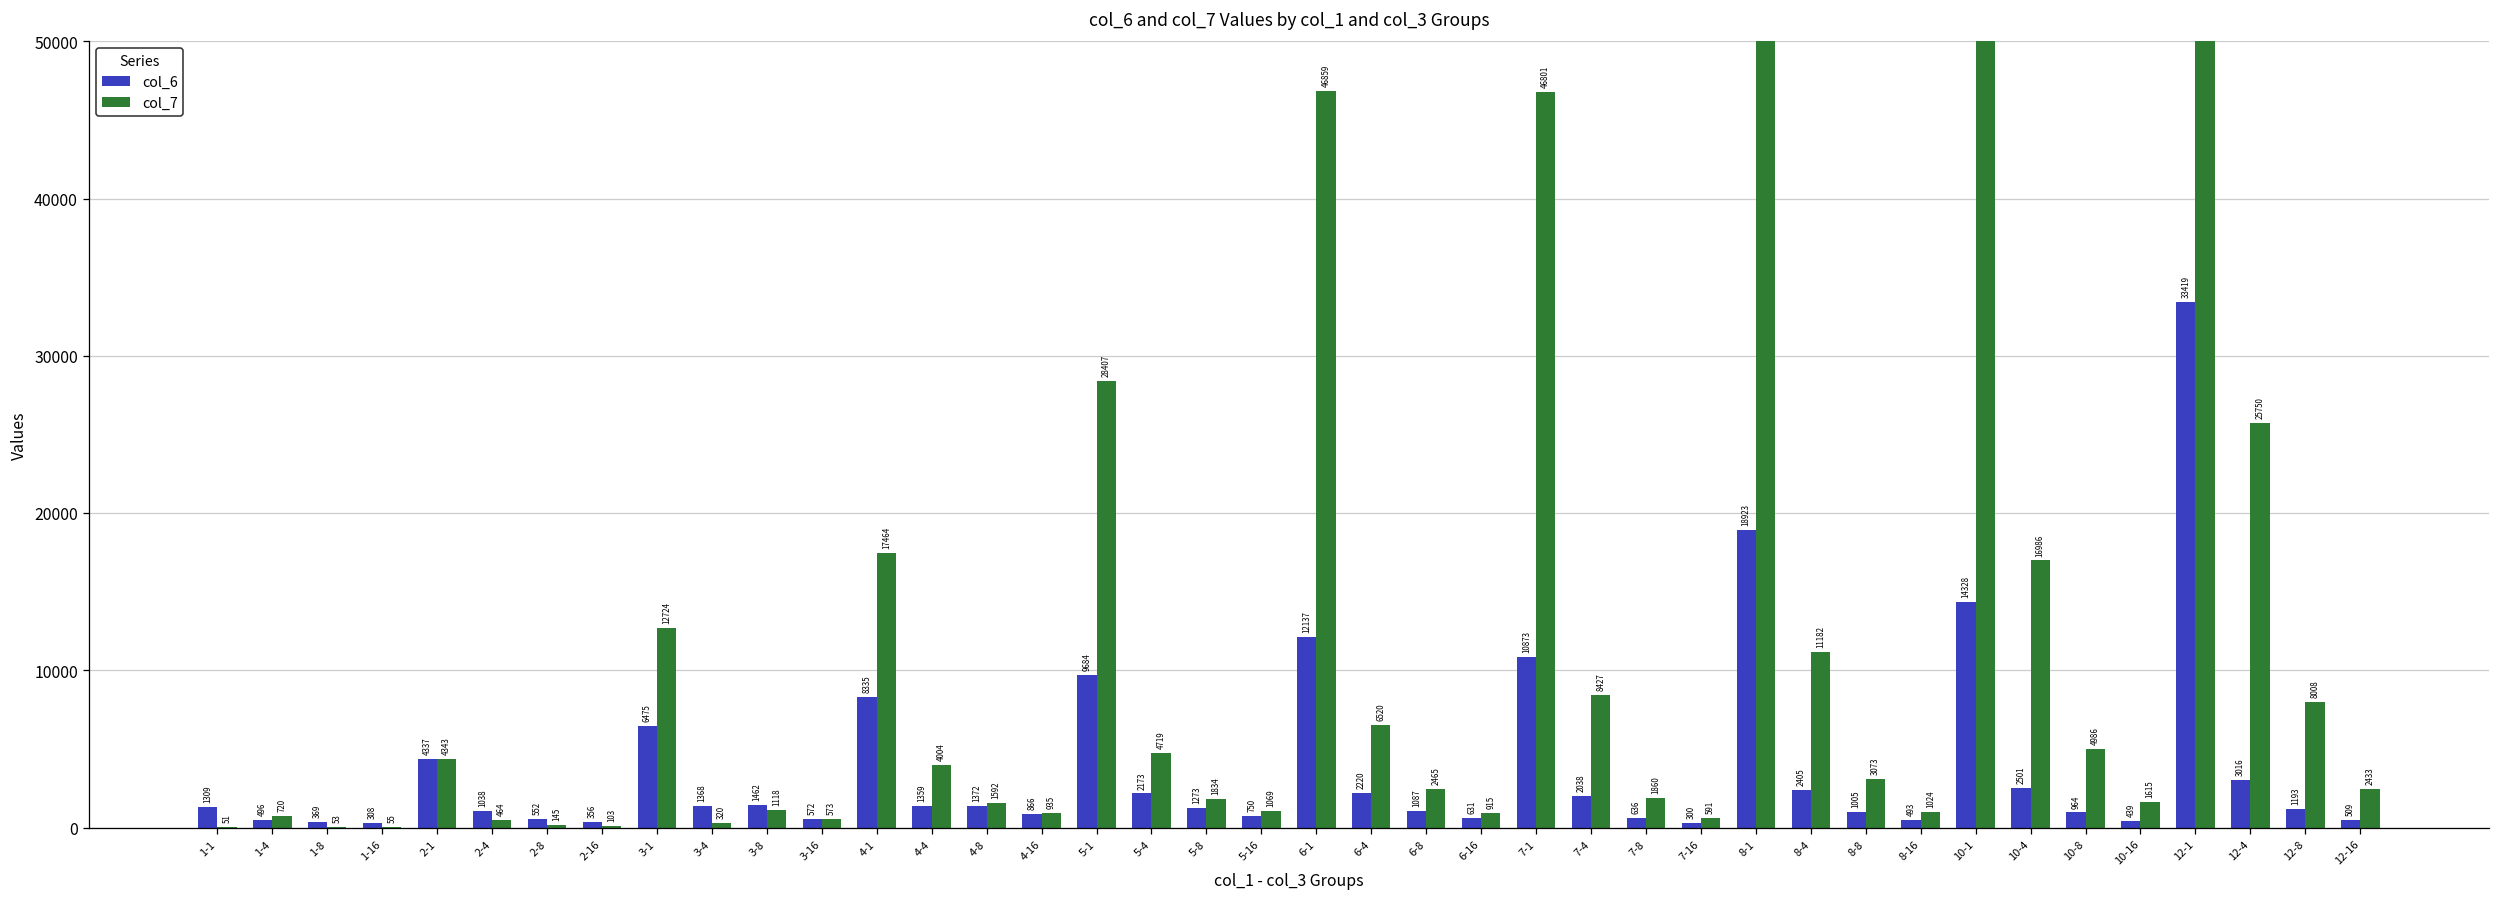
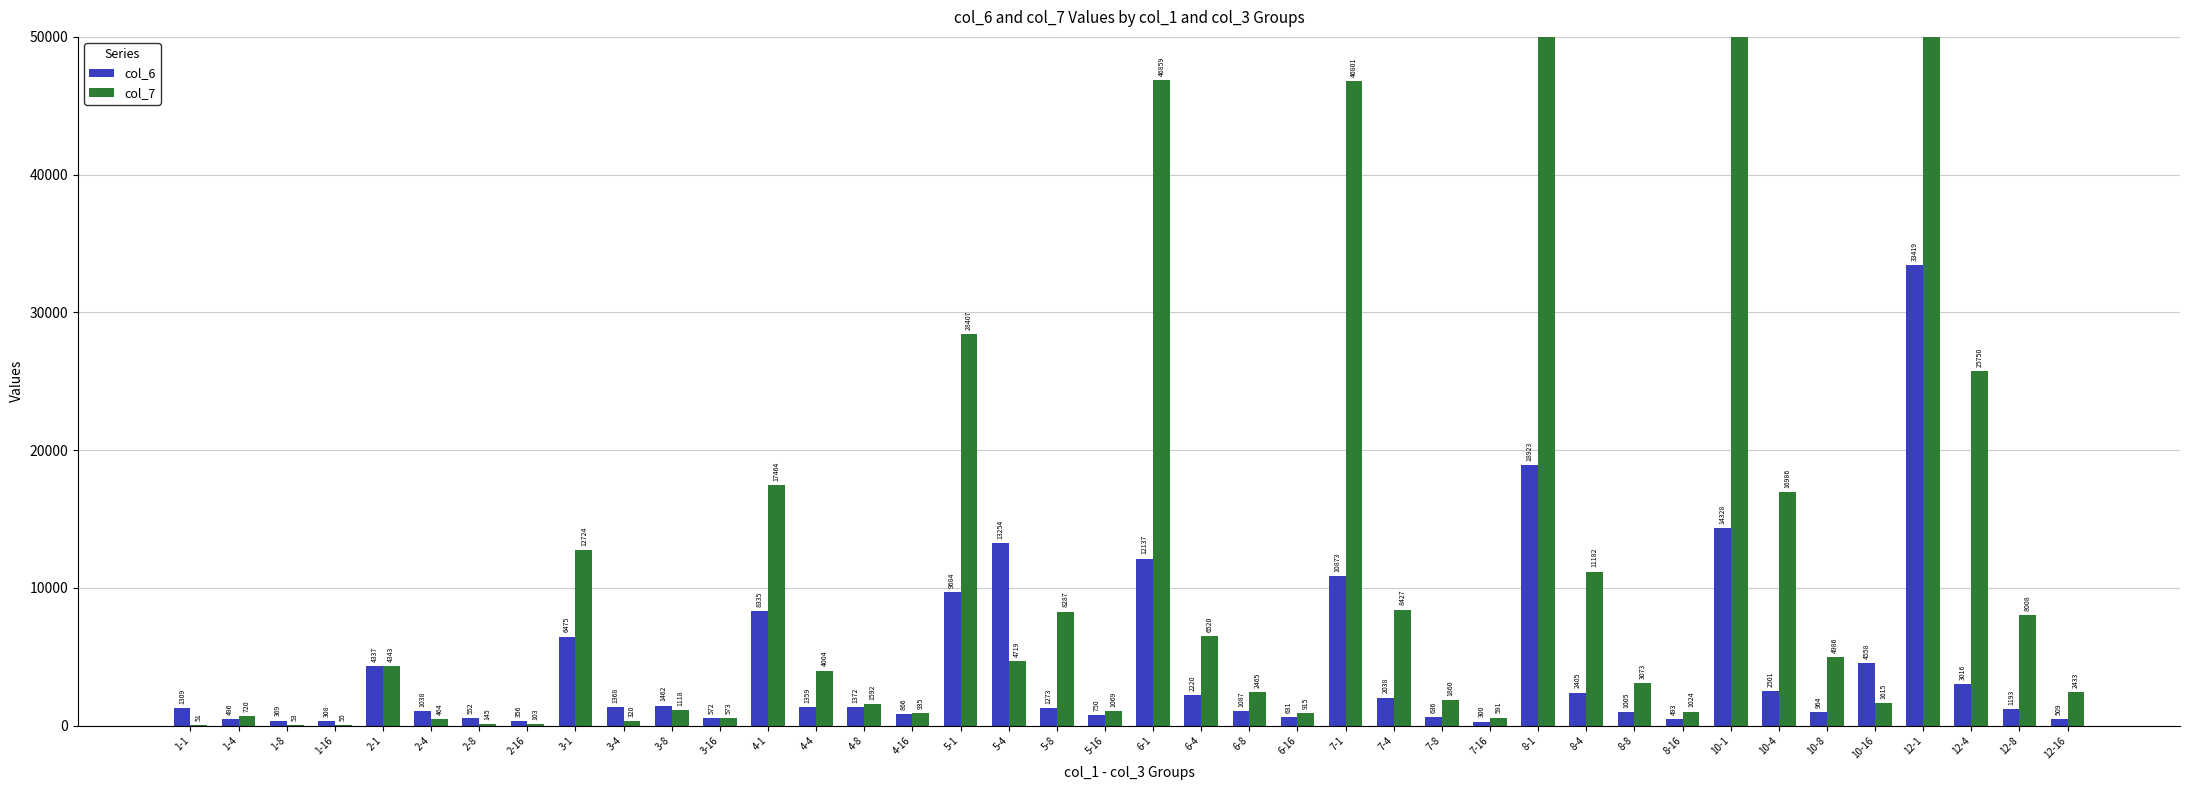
  {
    "col_6": {
      "1-1": 1309,
      "1-4": 496,
      "1-8": 369,
      "1-16": 308,
      "2-1": 4337,
      "2-4": 1038,
      "2-8": 552,
      "2-16": 356,
      "3-1": 6475,
      "3-4": 1368,
      "3-8": 1462,
      "3-16": 572,
      "4-1": 8335,
      "4-4": 1359,
      "4-8": 1372,
      "4-16": 866,
      "5-1": 9684,
-     "5-4": 2173,
+     "5-4": 13254,
      "5-8": 1273,
      "5-16": 750,
      "6-1": 12137,
      "6-4": 2220,
      "6-8": 1087,
      "6-16": 631,
      "7-1": 10873,
      "7-4": 2038,
      "7-8": 636,
      "7-16": 300,
      "8-1": 18923,
      "8-4": 2405,
      "8-8": 1005,
      "8-16": 493,
      "10-1": 14328,
      "10-4": 2501,
      "10-8": 964,
-     "10-16": 439,
+     "10-16": 4558,
      "12-1": 33419,
      "12-4": 3016,
      "12-8": 1193,
      "12-16": 509
    },
    "col_7": {
      "1-1": 51,
      "1-4": 720,
      "1-8": 53,
      "1-16": 55,
      "2-1": 4343,
      "2-4": 464,
      "2-8": 145,
      "2-16": 103,
      "3-1": 12724,
      "3-4": 320,
      "3-8": 1118,
      "3-16": 573,
      "4-1": 17464,
      "4-4": 4004,
      "4-8": 1592,
      "4-16": 935,
      "5-1": 28407,
      "5-4": 4719,
-     "5-8": 1834,
+     "5-8": 8287,
      "5-16": 1069,
      "6-1": 46859,
      "6-4": 6520,
      "6-8": 2465,
      "6-16": 915,
      "7-1": 46801,
      "7-4": 8427,
      "7-8": 1860,
      "7-16": 591,
      "8-4": 11182,
      "8-8": 3073,
      "8-16": 1024,
      "10-4": 16986,
      "10-8": 4986,
      "10-16": 1615,
      "12-4": 25750,
      "12-8": 8008,
      "12-16": 2433
    }
  }
